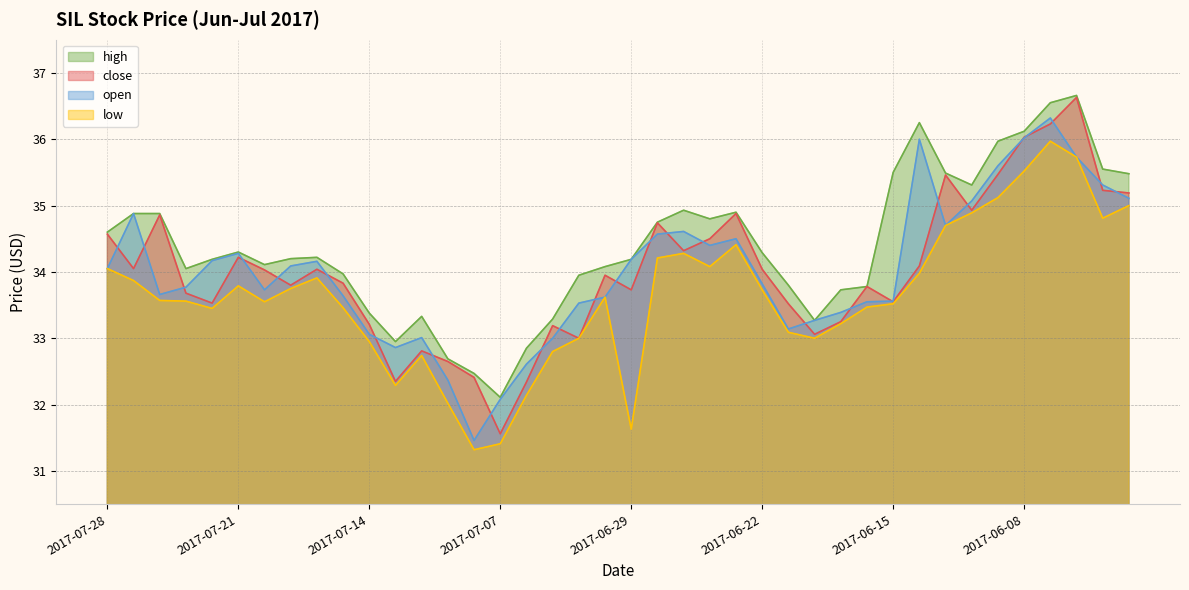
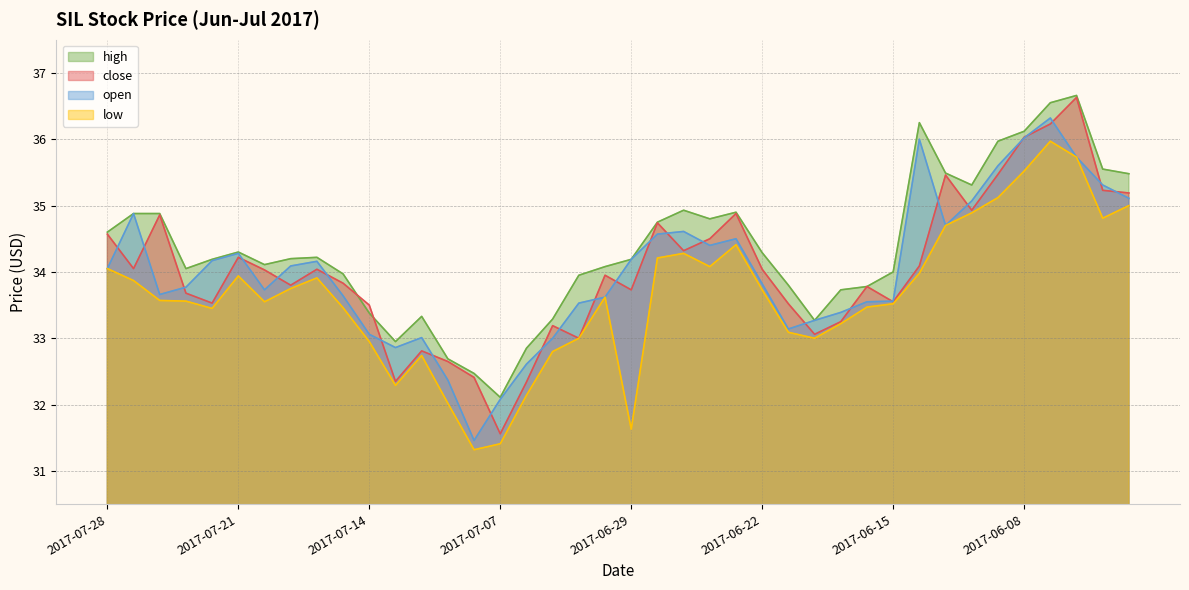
  {
    "high": {
      "2017-07-14": 33.4,
      "2017-06-22": 34.3,
-     "2017-06-15": 35.5,
+     "2017-06-15": 34.0,
      "2017-06-08": 36.1
    },
    "close": {
      "2017-07-21": 34.2,
-     "2017-07-14": 33.2,
+     "2017-07-14": 33.5,
      "2017-07-07": 31.6,
      "2017-06-29": 33.7,
      "2017-06-22": 34.0
    },
    "open": {
      "2017-07-14": 33.1,
      "2017-06-22": 33.8
    },
    "low": {
-     "2017-07-21": 33.8,
+     "2017-07-21": 33.9,
      "2017-07-14": 33.0,
      "2017-07-07": 31.4,
      "2017-06-29": 31.6,
      "2017-06-22": 33.7,
      "2017-06-08": 35.5
    }
  }
